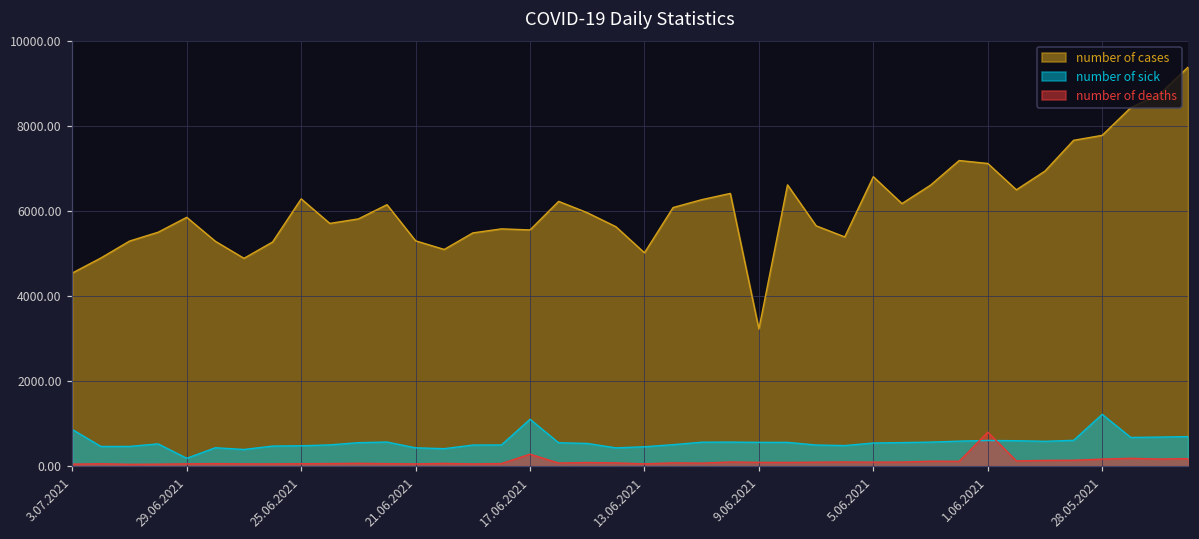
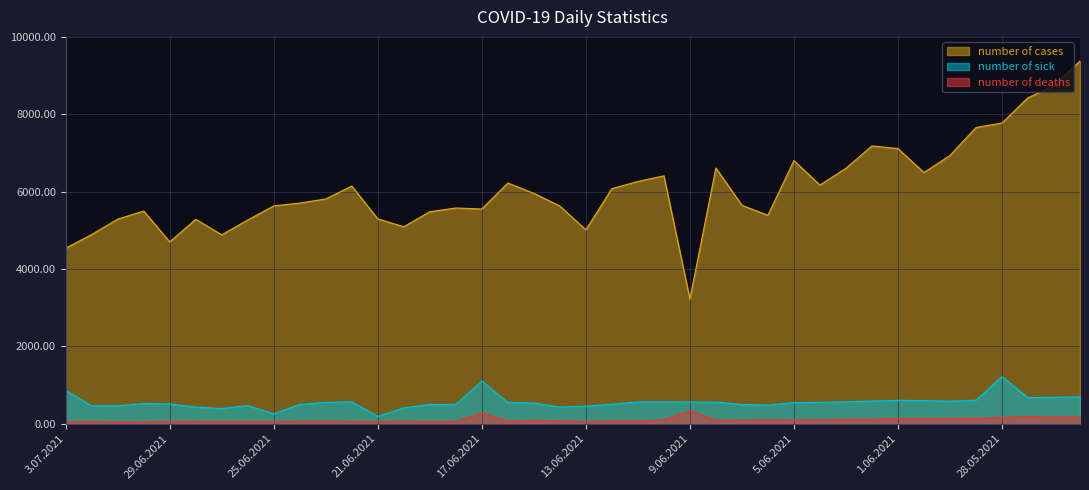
  {
    "number of cases": {
      "3.07.2021": 4500,
-     "29.06.2021": 5800,
-     "25.06.2021": 6300,
+     "29.06.2021": 4700,
+     "25.06.2021": 5600,
      "21.06.2021": 5300,
      "17.06.2021": 5600,
      "13.06.2021": 5000,
      "9.06.2021": 3200,
      "5.06.2021": 6800,
      "1.06.2021": 7100,
      "28.05.2021": 7800
    },
    "number of sick": {
      "3.07.2021": 900,
-     "29.06.2021": 200,
-     "25.06.2021": 500,
-     "21.06.2021": 400,
+     "29.06.2021": 500,
+     "25.06.2021": 300,
+     "21.06.2021": 200,
      "17.06.2021": 1100,
      "13.06.2021": 500,
      "9.06.2021": 600,
      "5.06.2021": 500,
      "1.06.2021": 600,
      "28.05.2021": 1200
    },
    "number of deaths": {
      "3.07.2021": 0,
      "29.06.2021": 100,
      "25.06.2021": 100,
      "21.06.2021": 100,
      "17.06.2021": 300,
      "13.06.2021": 100,
-     "9.06.2021": 100,
+     "9.06.2021": 300,
      "5.06.2021": 100,
-     "1.06.2021": 800,
+     "1.06.2021": 100,
      "28.05.2021": 200
    }
  }
